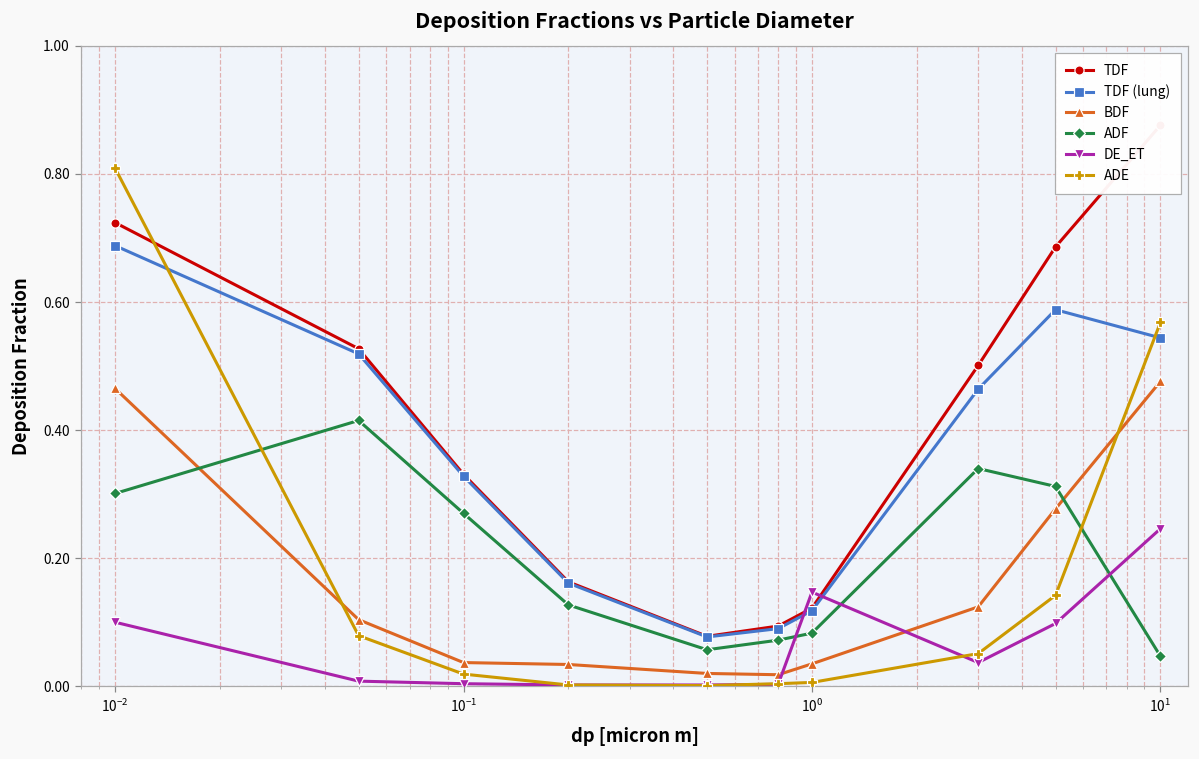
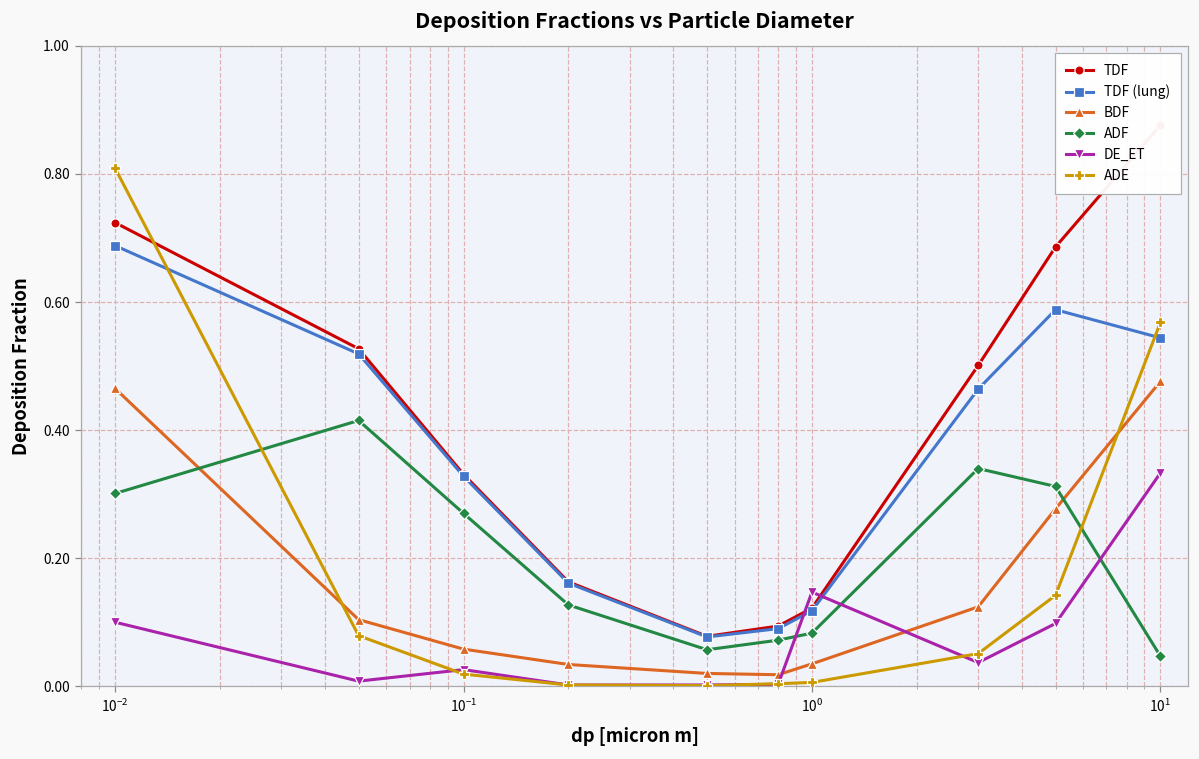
  {
    "TDF": {
      "10^-2": 0.72
    },
    "TDF (lung)": {
      "10^-2": 0.69,
      "10^1": 0.54
    },
    "BDF": {
      "10^-2": 0.47,
-     "10^-1": 0.04,
+     "10^-1": 0.06,
      "10^0": 0.04,
      "10^1": 0.48
    },
    "ADF": {
      "10^-2": 0.30,
      "10^-1": 0.27,
      "10^0": 0.08,
      "10^1": 0.05
    },
    "DE_ET": {
      "10^-2": 0.10,
-     "10^-1": 0.00,
+     "10^-1": 0.03,
      "10^0": 0.15,
-     "10^1": 0.25
+     "10^1": 0.33
    },
    "ADE": {
      "10^-2": 0.81,
      "10^-1": 0.02,
      "10^0": 0.01,
      "10^1": 0.57
    }
  }
